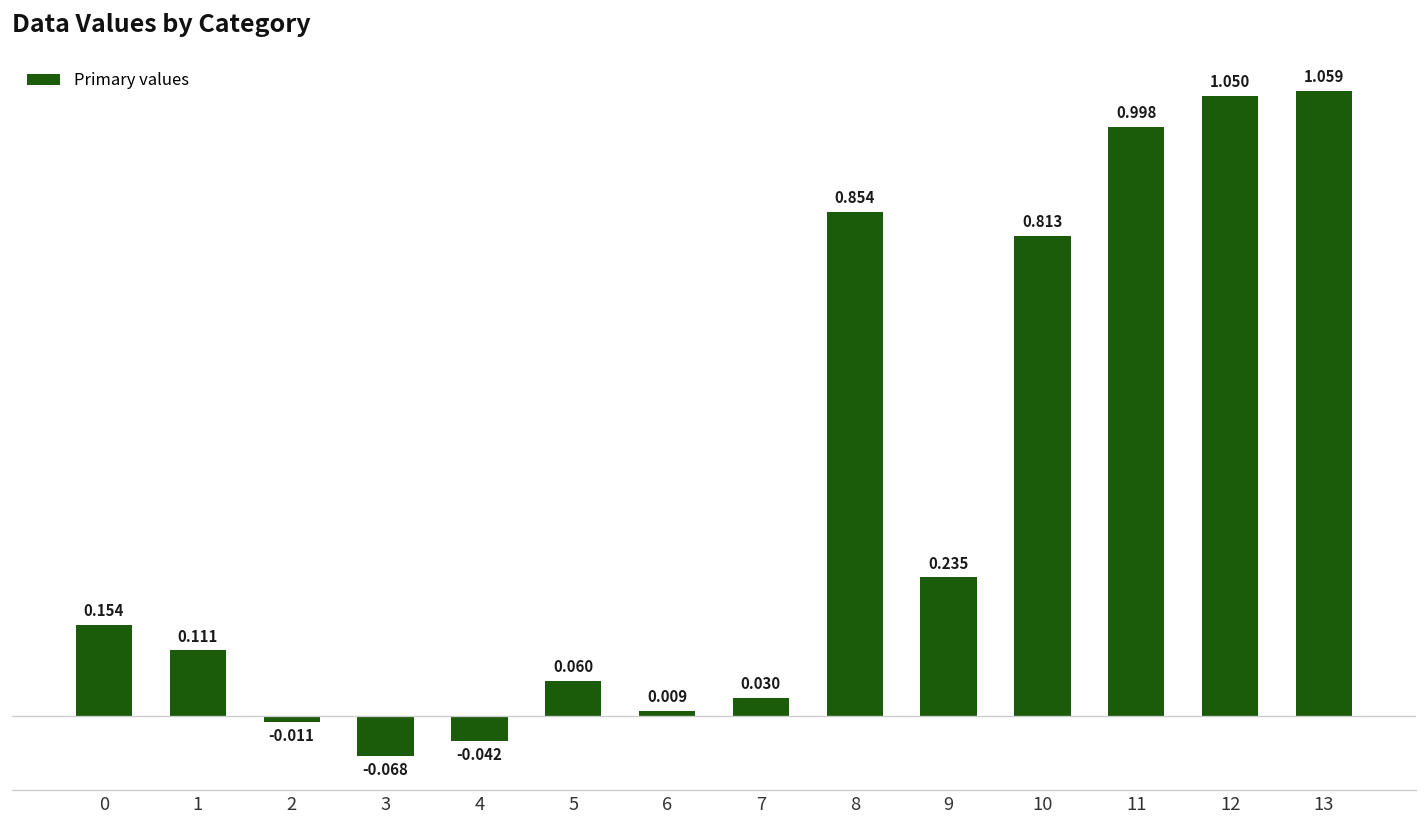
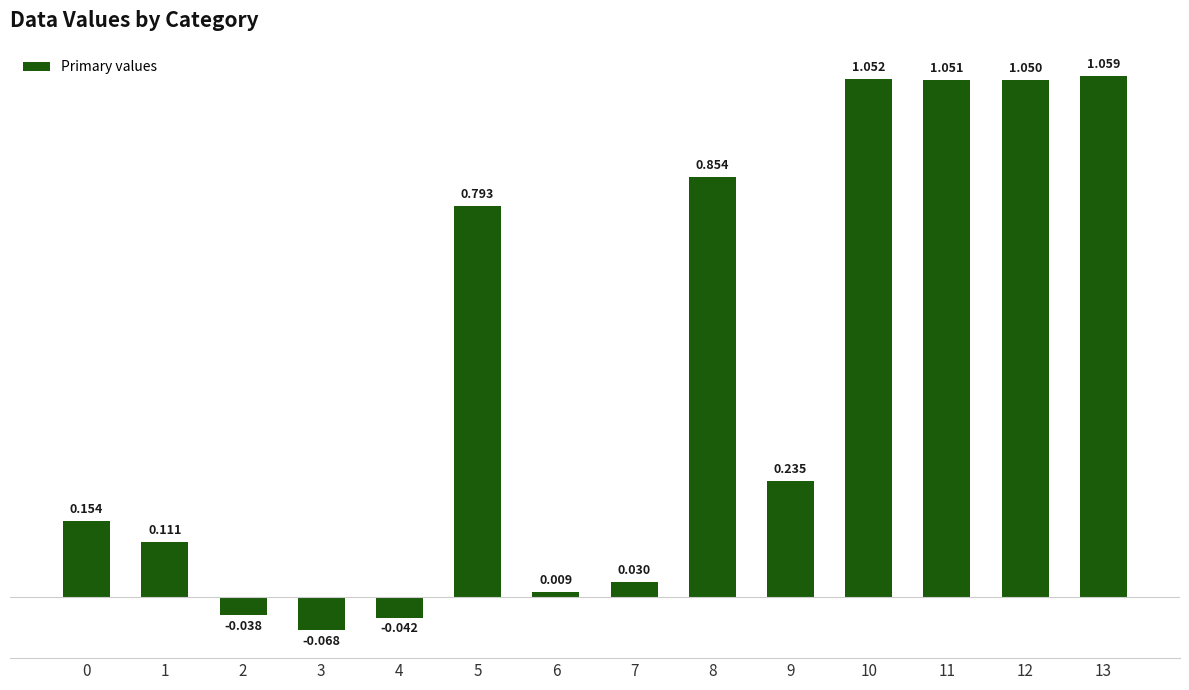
  {
    "0": 0.154,
    "1": 0.111,
-   "2": -0.011,
+   "2": -0.038,
    "3": -0.068,
    "4": -0.042,
-   "5": 0.060,
+   "5": 0.793,
    "6": 0.009,
    "7": 0.030,
    "8": 0.854,
    "9": 0.235,
-   "10": 0.813,
-   "11": 0.998,
+   "10": 1.052,
+   "11": 1.051,
    "12": 1.050,
    "13": 1.059
  }
